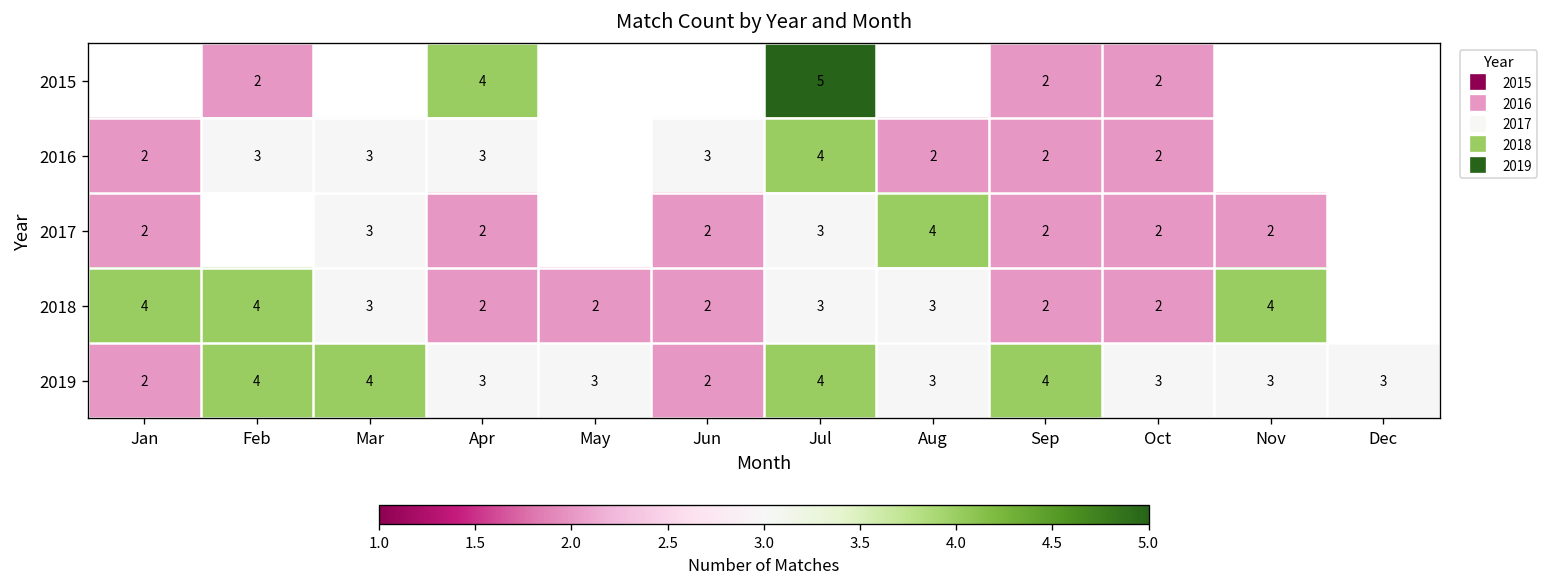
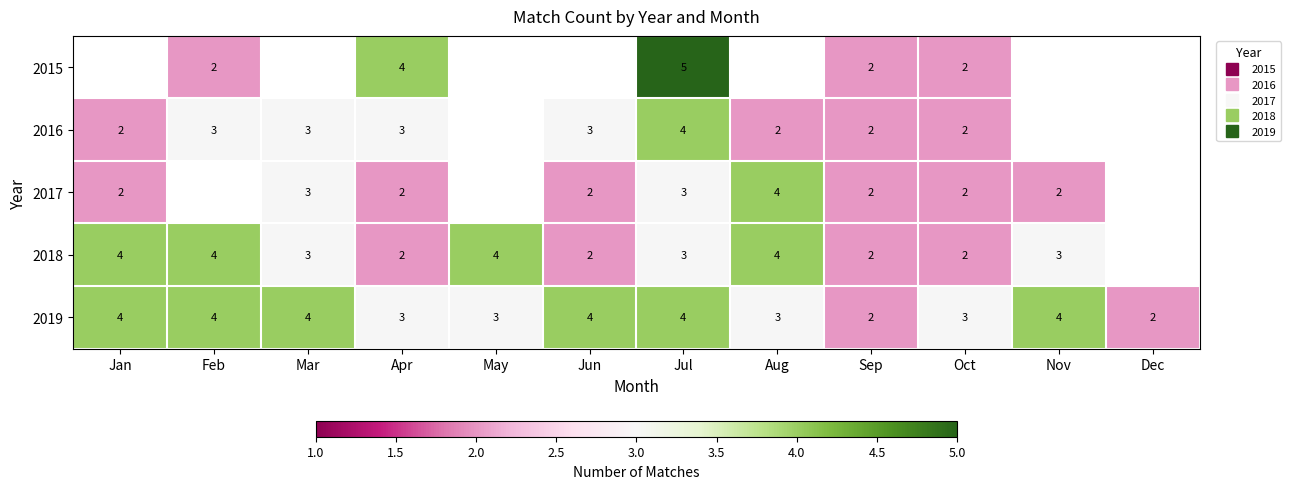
  {
    "2015": {
      "Feb": 2,
      "Apr": 4,
      "Jul": 5,
      "Sep": 2,
      "Oct": 2
    },
    "2016": {
      "Jan": 2,
      "Feb": 3,
      "Mar": 3,
      "Apr": 3,
      "Jun": 3,
      "Jul": 4,
      "Aug": 2,
      "Sep": 2,
      "Oct": 2
    },
    "2017": {
      "Jan": 2,
      "Mar": 3,
      "Apr": 2,
      "Jun": 2,
      "Jul": 3,
      "Aug": 4,
      "Sep": 2,
      "Oct": 2,
      "Nov": 2
    },
    "2018": {
      "Jan": 4,
      "Feb": 4,
      "Mar": 3,
      "Apr": 2,
-     "May": 2,
+     "May": 4,
      "Jun": 2,
      "Jul": 3,
-     "Aug": 3,
+     "Aug": 4,
      "Sep": 2,
      "Oct": 2,
-     "Nov": 4
+     "Nov": 3
    },
    "2019": {
-     "Jan": 2,
+     "Jan": 4,
      "Feb": 4,
      "Mar": 4,
      "Apr": 3,
      "May": 3,
-     "Jun": 2,
+     "Jun": 4,
      "Jul": 4,
      "Aug": 3,
-     "Sep": 4,
+     "Sep": 2,
      "Oct": 3,
-     "Nov": 3,
-     "Dec": 3
+     "Nov": 4,
+     "Dec": 2
    }
  }
